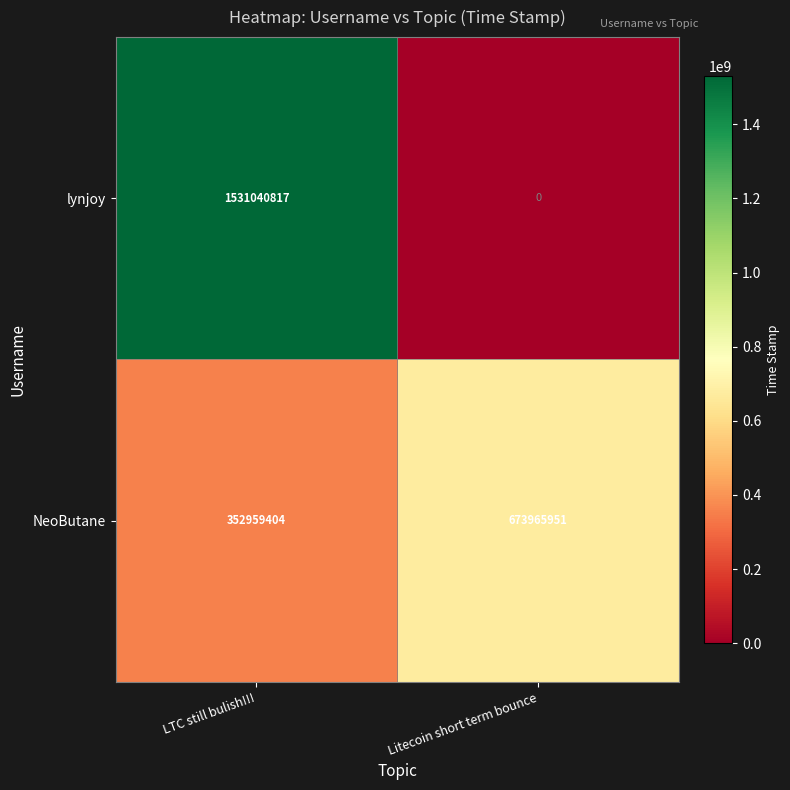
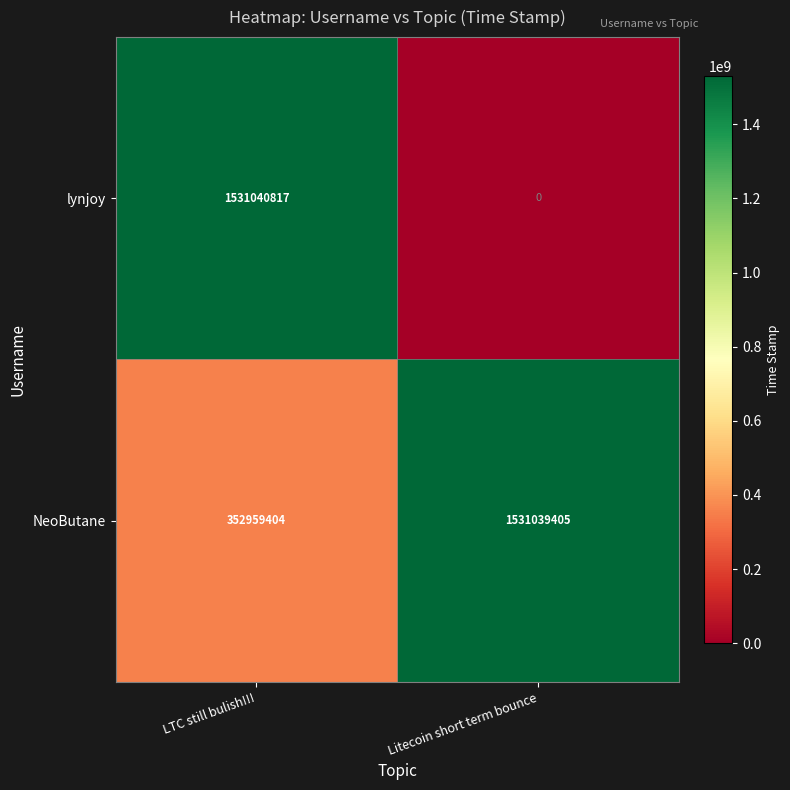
  {
    "lynjoy": {
      "LTC still bulish!!!": 1531040817,
      "Litecoin short term bounce": 0
    },
    "NeoButane": {
      "LTC still bulish!!!": 352959404,
-     "Litecoin short term bounce": 673965951
+     "Litecoin short term bounce": 1531039405
    }
  }
